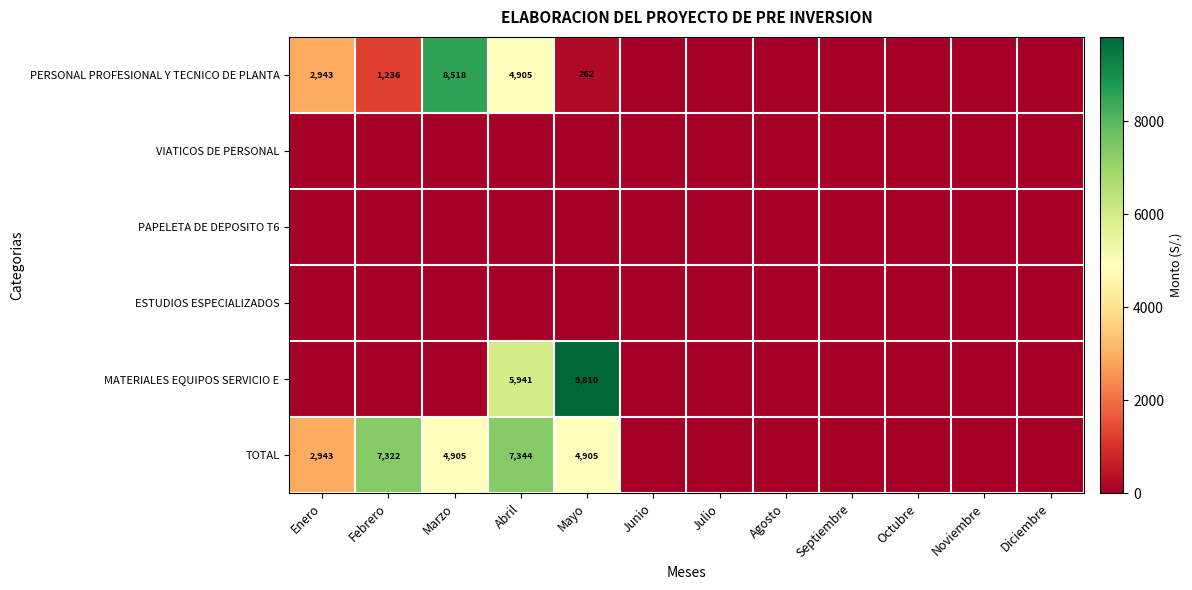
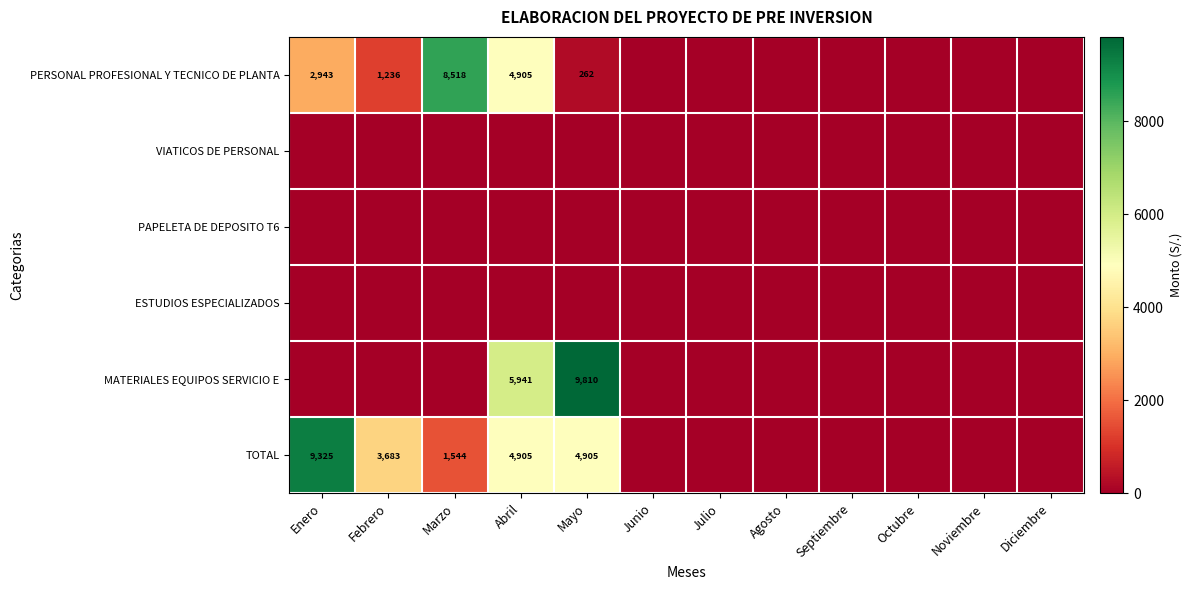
  {
    "PERSONAL PROFESIONAL Y TECNICO DE PLANTA": {
      "Enero": "2,943",
      "Febrero": "1,236",
      "Marzo": "8,518",
      "Abril": "4,905",
      "Mayo": "262"
    },
    "MATERIALES EQUIPOS SERVICIO E": {
      "Abril": "5,941",
      "Mayo": "9,810"
    },
    "TOTAL": {
-     "Enero": "2,943",
-     "Febrero": "7,322",
-     "Marzo": "4,905",
-     "Abril": "7,344",
+     "Enero": "9,325",
+     "Febrero": "3,683",
+     "Marzo": "1,544",
+     "Abril": "4,905",
      "Mayo": "4,905"
    }
  }
